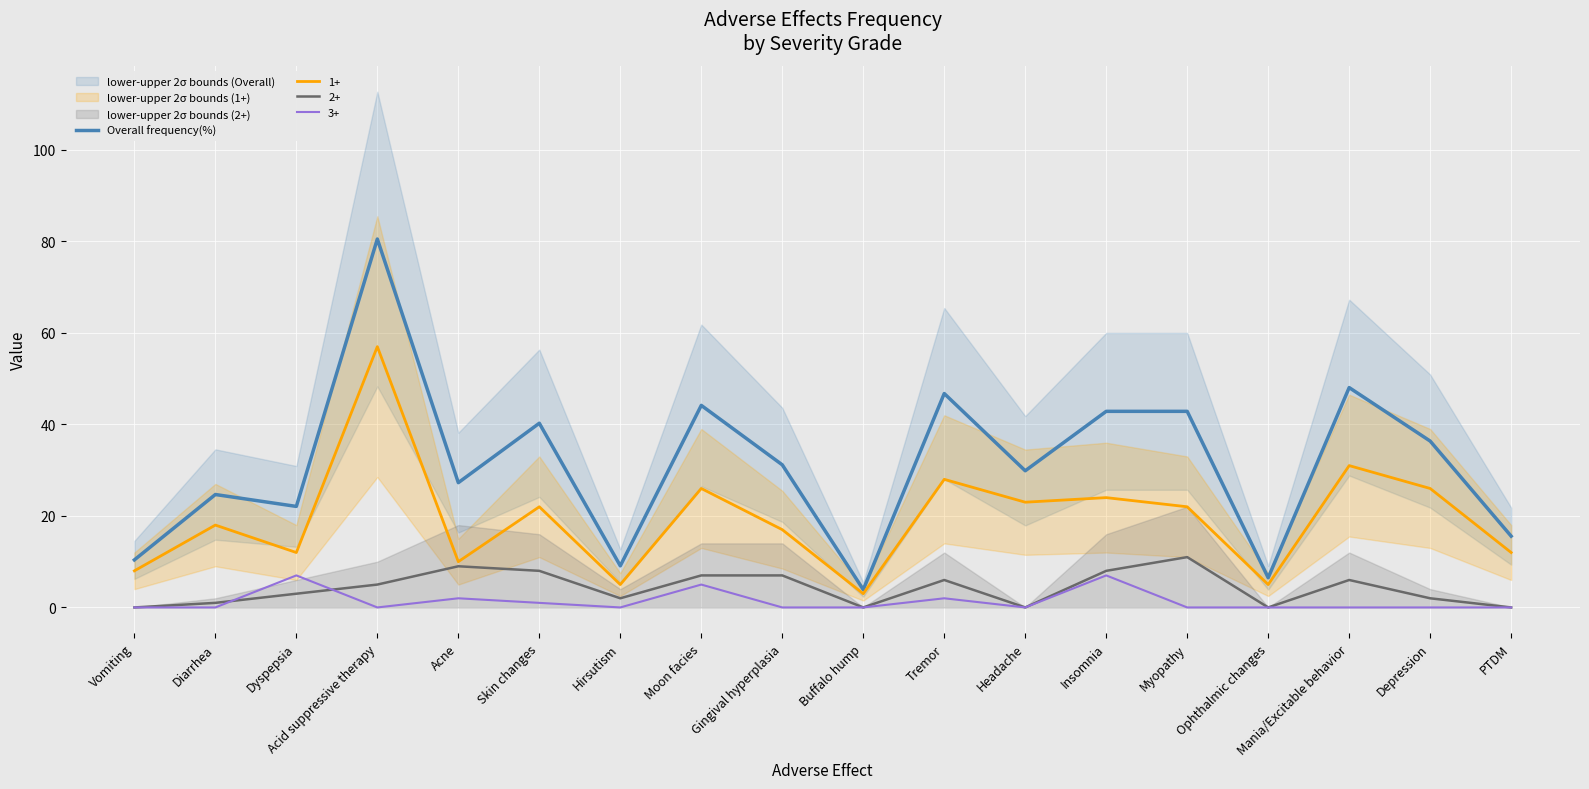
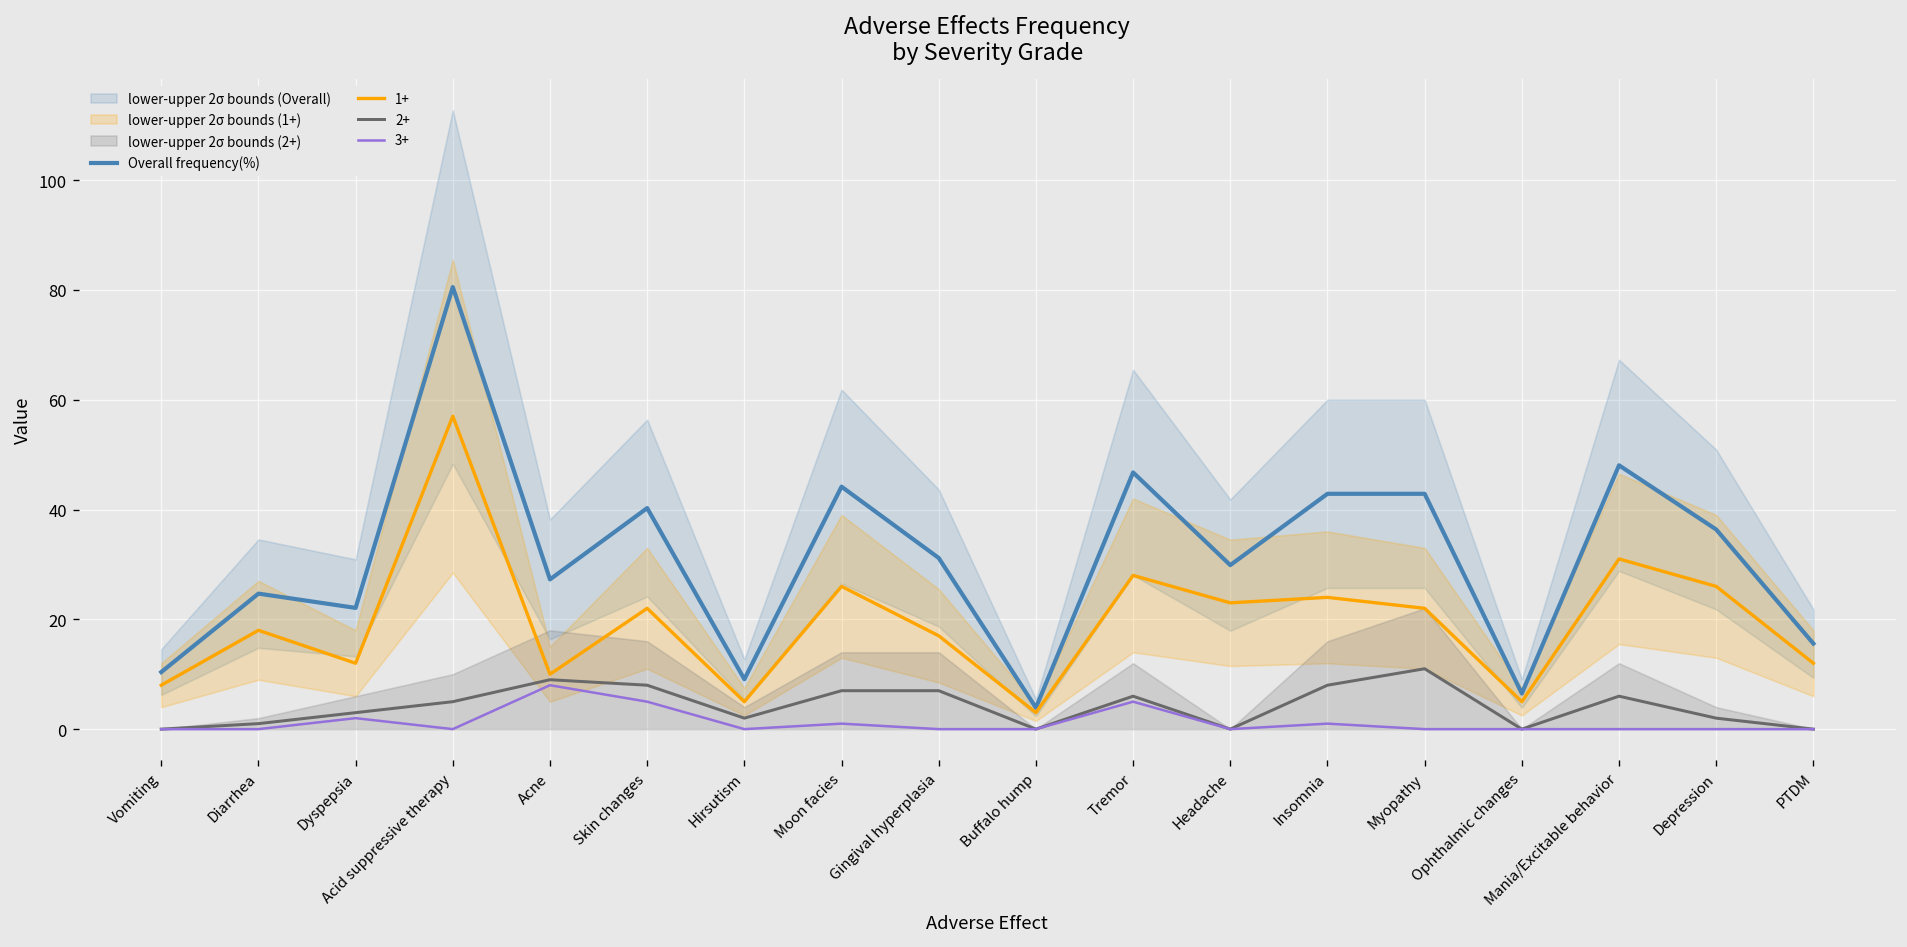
  {
    "3+": {
      "Diarrhea": 0,
-     "Dyspepsia": 7,
+     "Dyspepsia": 2,
      "Acid suppressive therapy": 0,
-     "Acne": 2,
-     "Skin changes": 1,
+     "Acne": 8,
+     "Skin changes": 5,
      "Hirsutism": 0,
-     "Moon facies": 5,
+     "Moon facies": 1,
      "Gingival hyperplasia": 0,
-     "Tremor": 2,
-     "Insomnia": 7,
+     "Tremor": 5,
+     "Insomnia": 1,
      "Myopathy": 0,
      "Mania/Excitable behavior": 0,
      "Depression": 0
    }
  }
